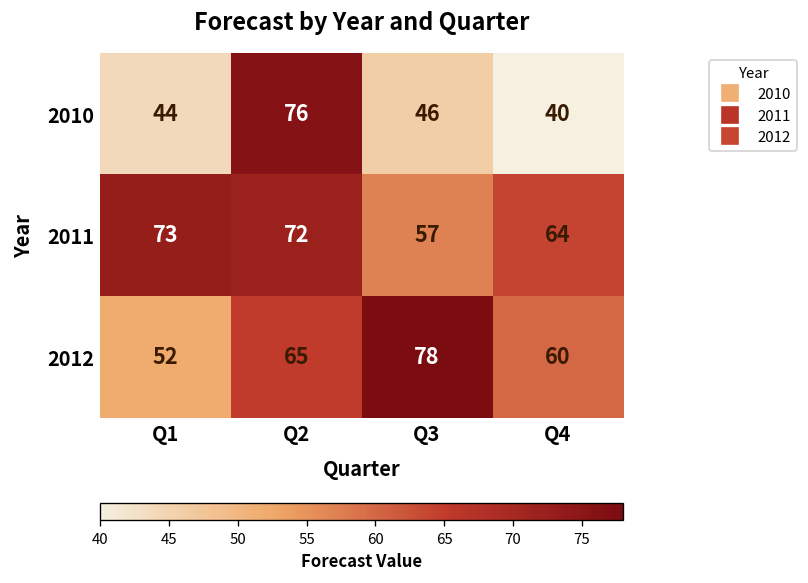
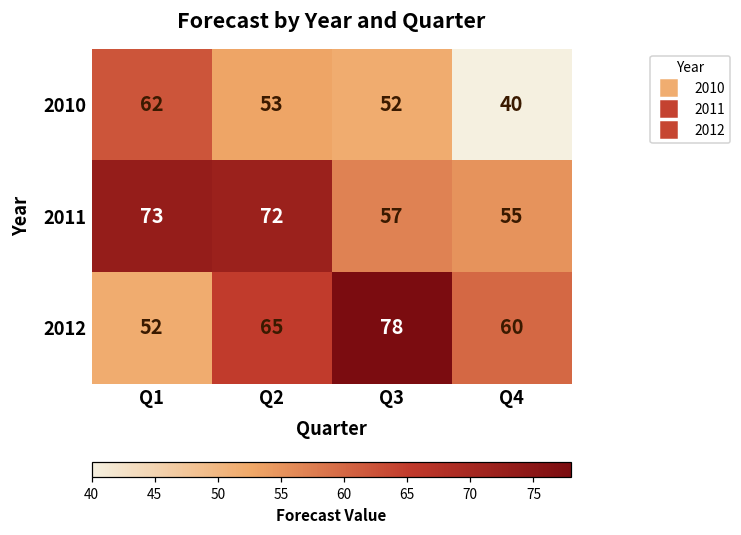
  {
    "2010": {
-     "Q1": 44,
-     "Q2": 76,
-     "Q3": 46,
+     "Q1": 62,
+     "Q2": 53,
+     "Q3": 52,
      "Q4": 40
    },
    "2011": {
      "Q1": 73,
      "Q2": 72,
      "Q3": 57,
-     "Q4": 64
+     "Q4": 55
    },
    "2012": {
      "Q1": 52,
      "Q2": 65,
      "Q3": 78,
      "Q4": 60
    }
  }
